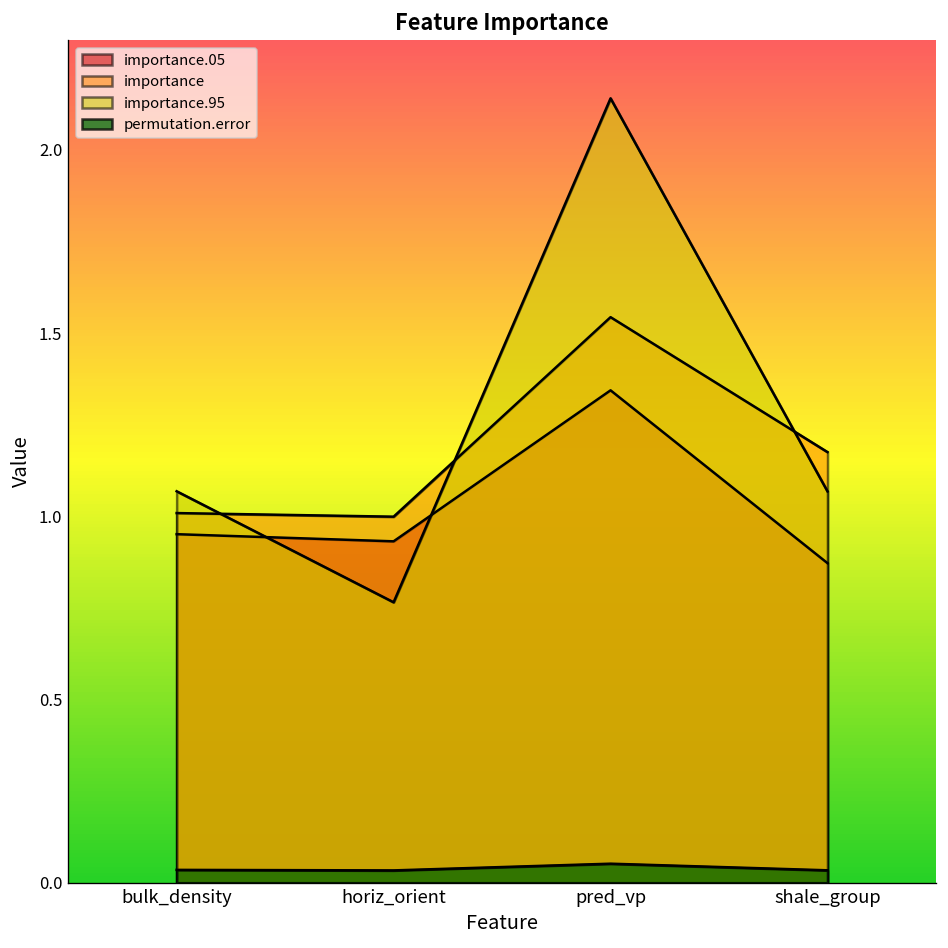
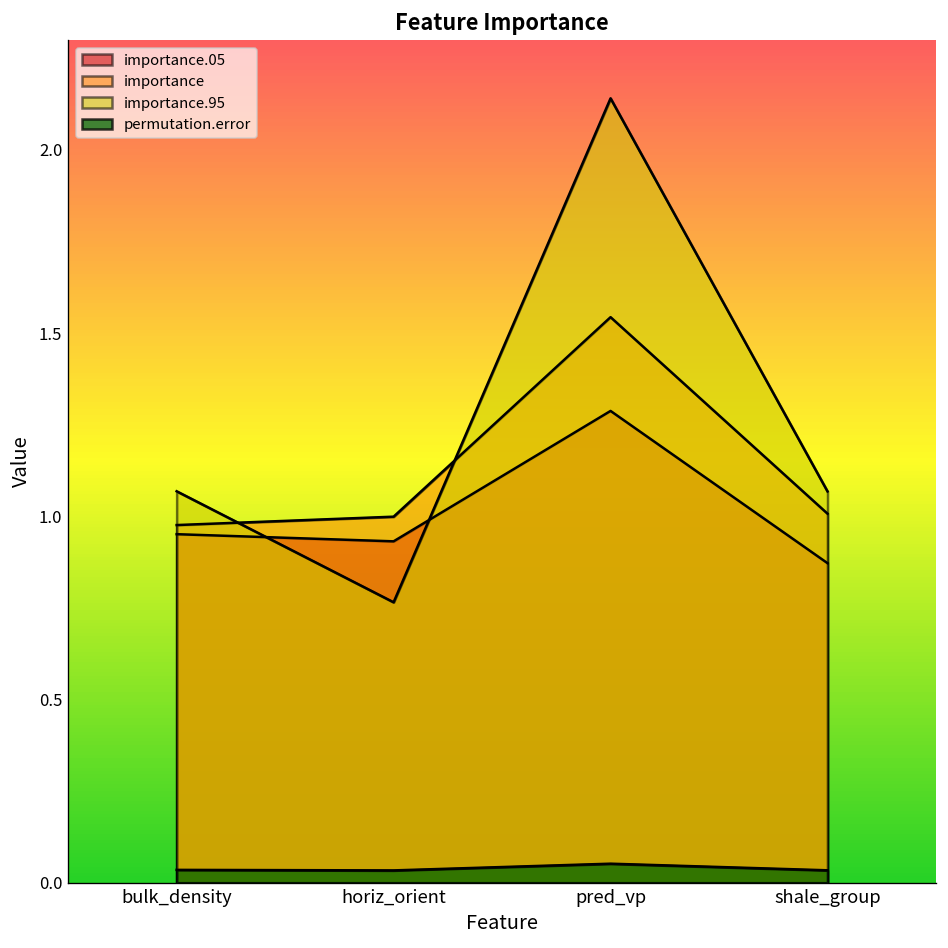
  {
    "importance.05": {
      "bulk_density": 0.95,
      "horiz_orient": 0.93,
-     "pred_vp": 1.34,
+     "pred_vp": 1.29,
      "shale_group": 0.87
    },
    "importance": {
-     "bulk_density": 1.01,
+     "bulk_density": 0.98,
      "horiz_orient": 1.00,
      "pred_vp": 1.54,
-     "shale_group": 1.18
+     "shale_group": 1.01
    },
    "importance.95": {
      "bulk_density": 1.07,
      "horiz_orient": 0.77,
      "pred_vp": 2.14,
      "shale_group": 1.07
    },
    "permutation.error": {
      "bulk_density": 0.04,
      "horiz_orient": 0.03,
      "pred_vp": 0.05,
      "shale_group": 0.03
    }
  }
